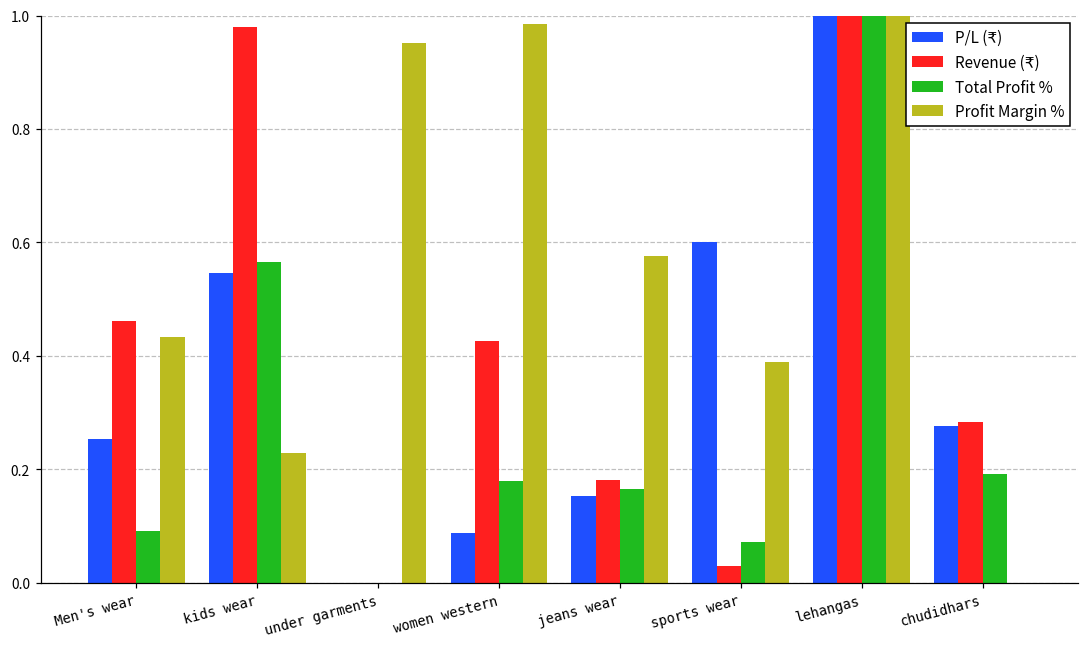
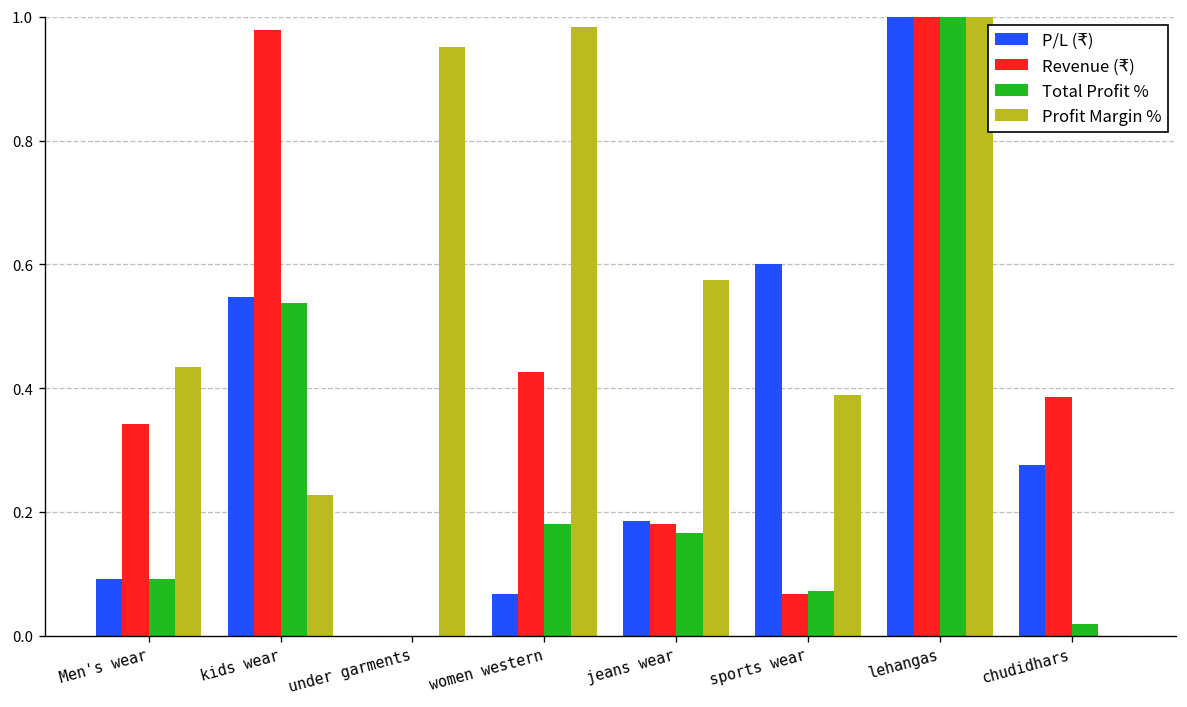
  {
    "P/L (₹)": {
-     "Men's wear": 0.25,
+     "Men's wear": 0.09,
      "kids wear": 0.55,
      "under garments": 0.00,
-     "women western": 0.09,
-     "jeans wear": 0.15,
+     "women western": 0.07,
+     "jeans wear": 0.18,
      "sports wear": 0.60,
      "lehangas": 1.00,
      "chudidhars": 0.28
    },
    "Revenue (₹)": {
-     "Men's wear": 0.46,
+     "Men's wear": 0.34,
      "kids wear": 0.98,
      "under garments": 0.00,
      "women western": 0.43,
      "jeans wear": 0.18,
-     "sports wear": 0.03,
+     "sports wear": 0.07,
      "lehangas": 1.00,
-     "chudidhars": 0.28
+     "chudidhars": 0.39
    },
    "Total Profit %": {
      "Men's wear": 0.09,
-     "kids wear": 0.57,
+     "kids wear": 0.54,
      "under garments": 0.00,
      "women western": 0.18,
      "jeans wear": 0.17,
      "sports wear": 0.07,
      "lehangas": 1.00,
-     "chudidhars": 0.19
+     "chudidhars": 0.02
    },
    "Profit Margin %": {
      "Men's wear": 0.43,
      "kids wear": 0.23,
      "under garments": 0.95,
      "women western": 0.98,
      "jeans wear": 0.58,
      "sports wear": 0.39,
      "lehangas": 1.00,
      "chudidhars": 0.00
    }
  }
